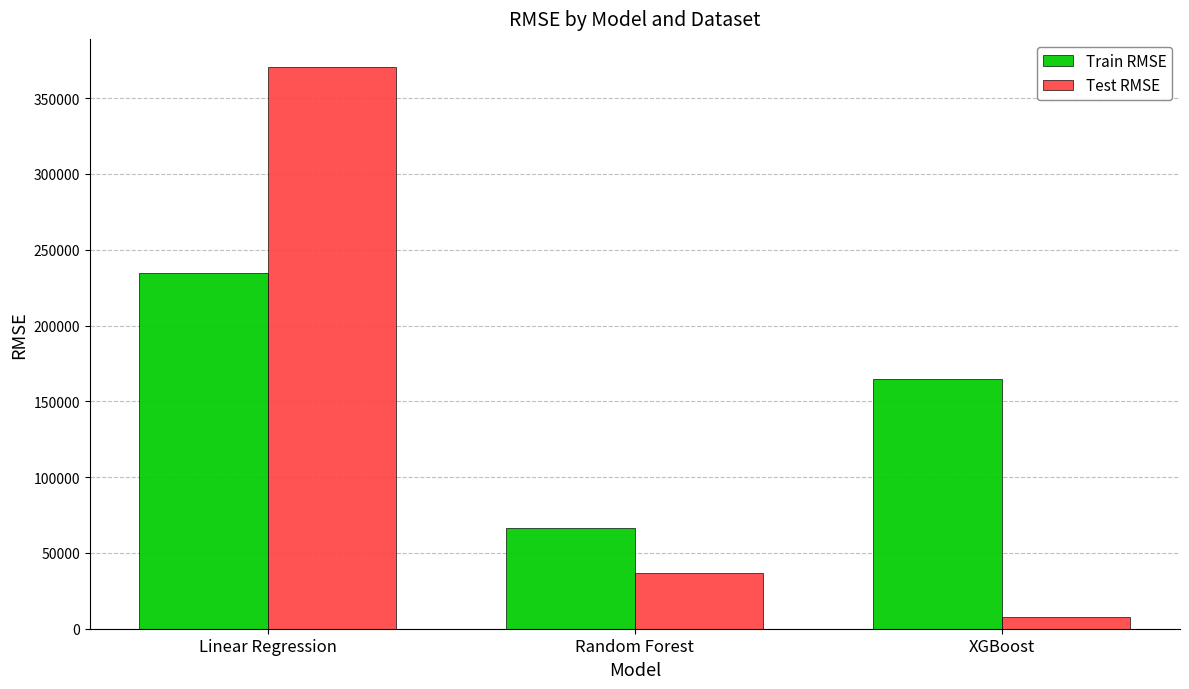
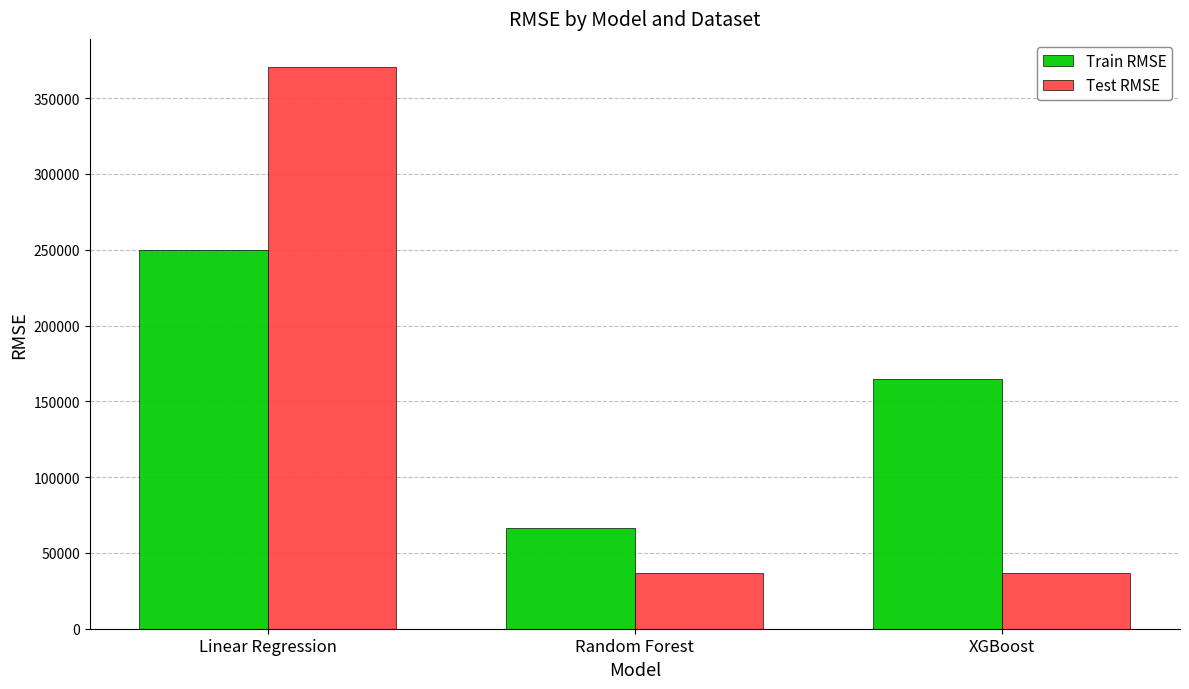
  {
    "Train RMSE": {
-     "Linear Regression": 235000,
+     "Linear Regression": 250000,
      "Random Forest": 67000,
      "XGBoost": 165000
    },
    "Test RMSE": {
      "Linear Regression": 371000,
      "Random Forest": 37000,
-     "XGBoost": 8000
+     "XGBoost": 37000
    }
  }
